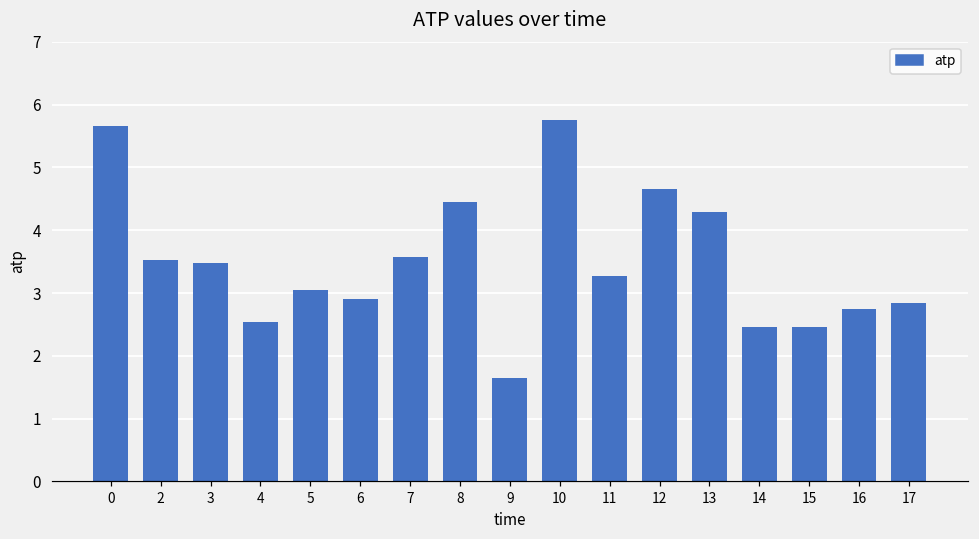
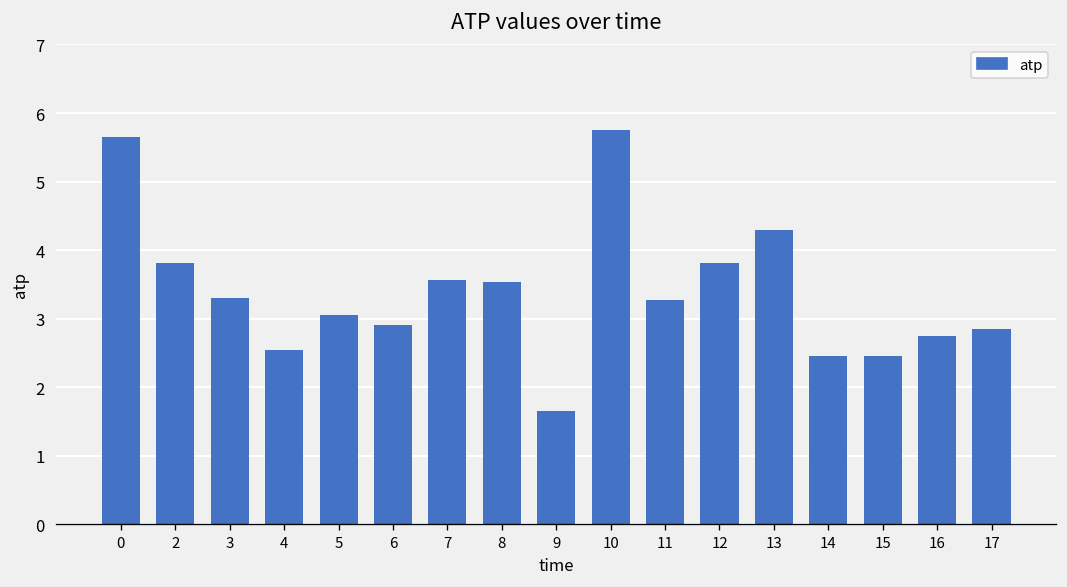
  {
    "0": 5.7,
-   "2": 3.5,
-   "3": 3.5,
+   "2": 3.8,
+   "3": 3.3,
    "4": 2.5,
    "5": 3.1,
    "6": 2.9,
    "7": 3.6,
-   "8": 4.4,
+   "8": 3.5,
    "9": 1.6,
    "10": 5.8,
    "11": 3.3,
-   "12": 4.7,
+   "12": 3.8,
    "13": 4.3,
    "14": 2.5,
    "15": 2.5,
    "16": 2.7,
    "17": 2.8
  }
